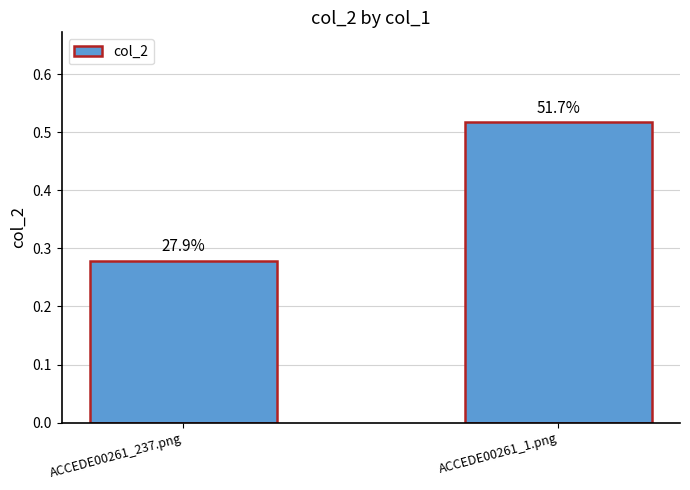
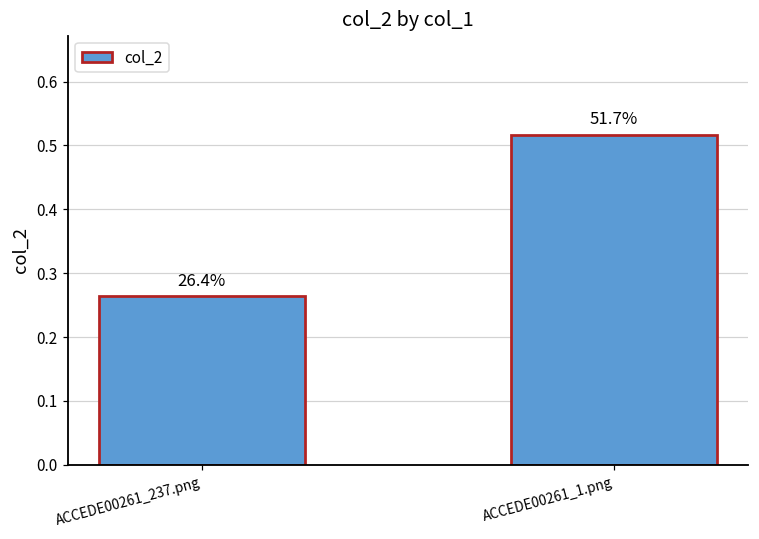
  {
-   "ACCEDE00261_237.png": "27.9%",
+   "ACCEDE00261_237.png": "26.4%",
    "ACCEDE00261_1.png": "51.7%"
  }
